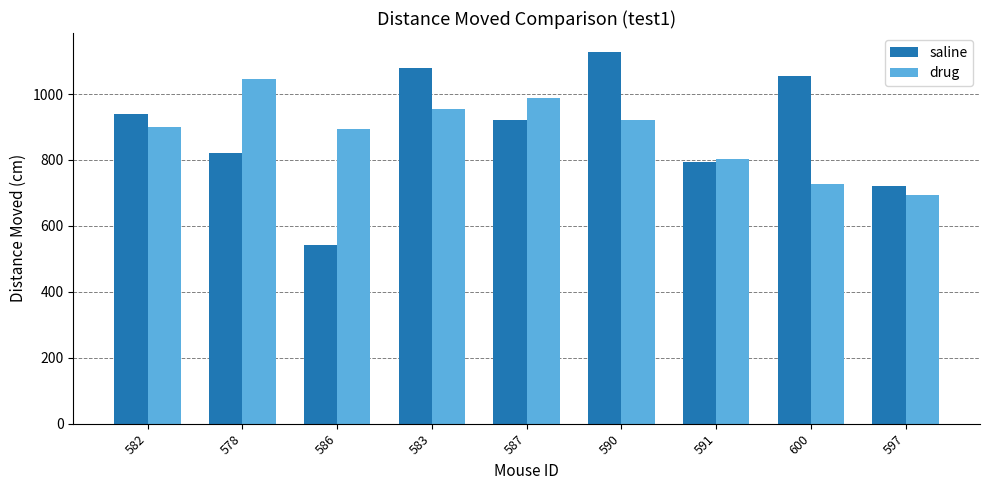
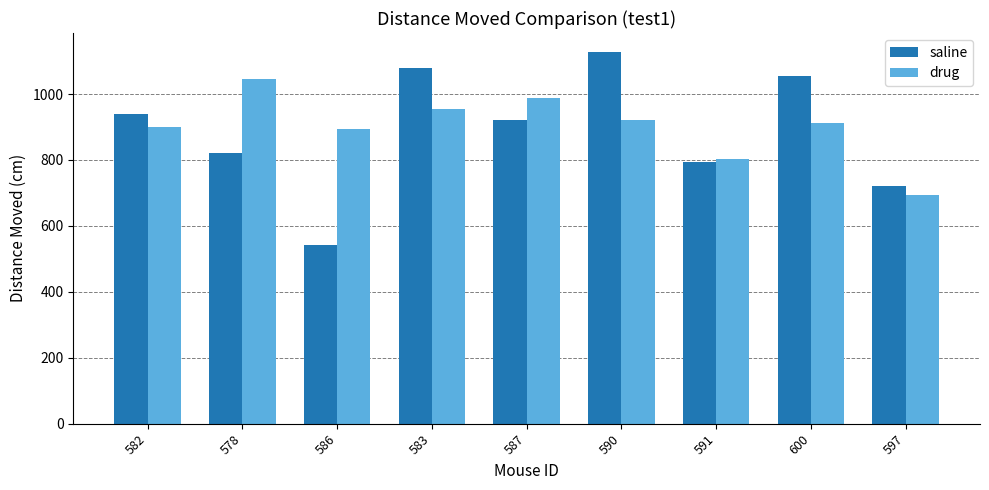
  {
    "saline": {
      "582": 940,
      "578": 820,
      "586": 540,
      "583": 1080,
      "587": 920,
      "590": 1130,
      "591": 790,
      "600": 1050,
      "597": 720
    },
    "drug": {
      "582": 900,
      "578": 1040,
      "586": 890,
      "583": 950,
      "587": 990,
      "590": 920,
      "591": 800,
-     "600": 730,
+     "600": 910,
      "597": 690
    }
  }
